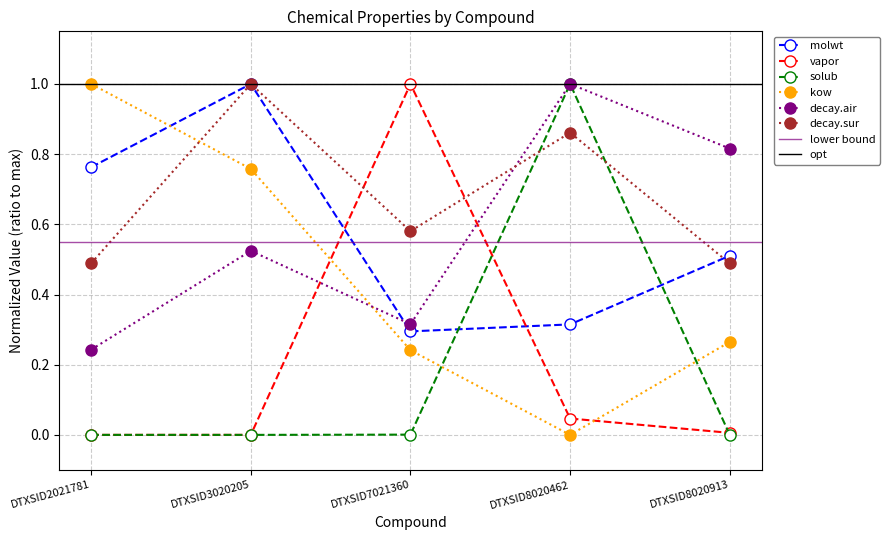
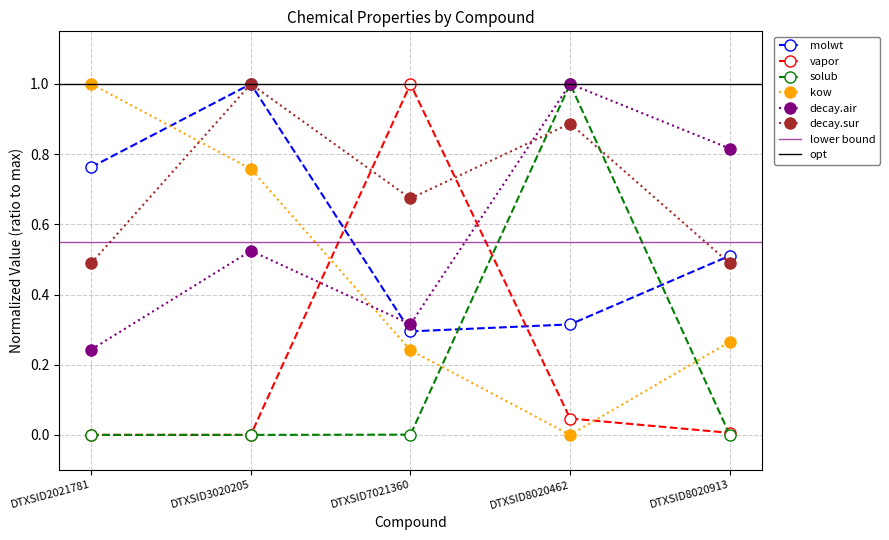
  {
    "molwt": {
      "DTXSID2021781": 0.76,
      "DTXSID7021360": 0.29,
      "DTXSID8020462": 0.31,
      "DTXSID8020913": 0.51
    },
    "vapor": {
      "DTXSID7021360": 1.00,
      "DTXSID8020462": 0.05
    },
    "solub": {
      "DTXSID7021360": 0.00
    },
    "kow": {
      "DTXSID2021781": 1.00,
      "DTXSID3020205": 0.76,
      "DTXSID7021360": 0.24,
      "DTXSID8020462": 0.00,
      "DTXSID8020913": 0.27
    },
    "decay.air": {
      "DTXSID2021781": 0.24,
      "DTXSID3020205": 0.52,
      "DTXSID7021360": 0.32,
      "DTXSID8020913": 0.82
    },
    "decay.sur": {
      "DTXSID2021781": 0.49,
-     "DTXSID7021360": 0.58,
-     "DTXSID8020462": 0.86,
+     "DTXSID7021360": 0.67,
+     "DTXSID8020462": 0.89,
      "DTXSID8020913": 0.49
    }
  }
